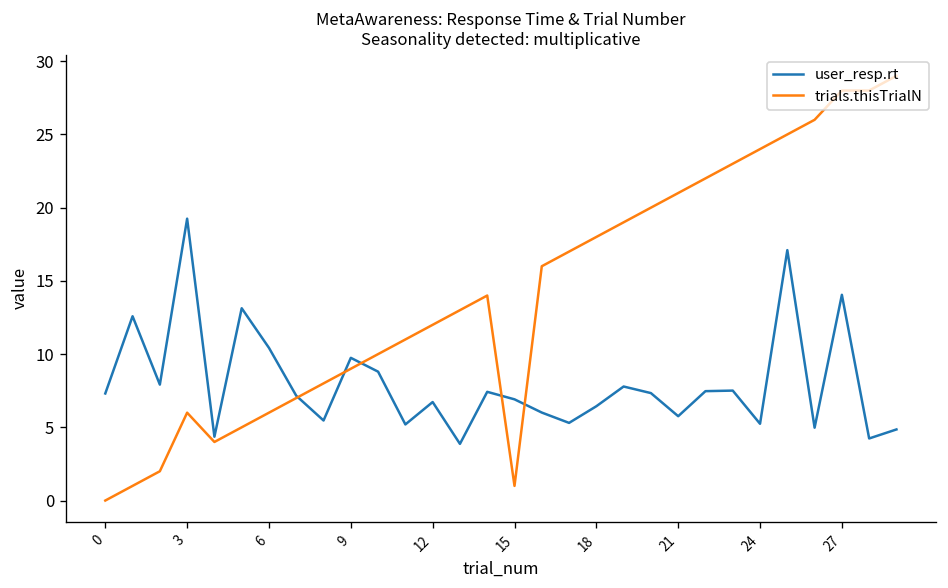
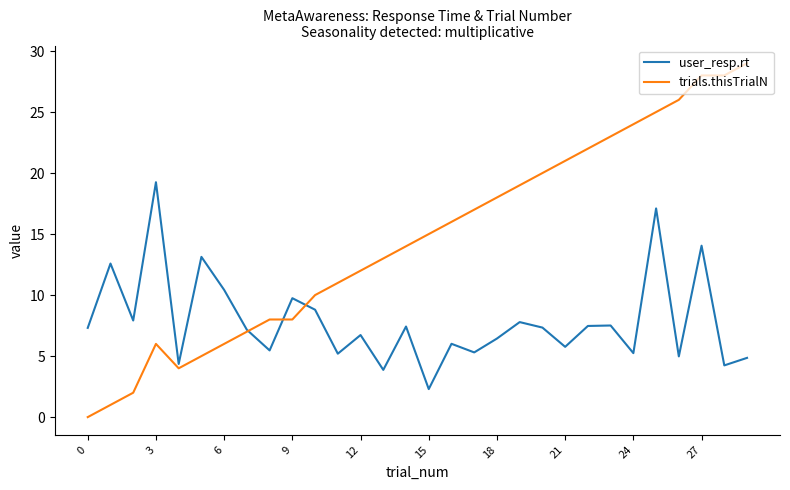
  {
    "user_resp.rt": {
      "0": 7.3,
      "3": 19.2,
      "6": 10.4,
      "9": 9.7,
      "12": 6.7,
-     "15": 6.9,
+     "15": 2.3,
      "18": 6.4,
      "21": 5.8,
      "24": 5.2,
      "27": 14.0
    },
    "trials.thisTrialN": {
      "0": 0,
      "3": 6,
      "6": 6,
-     "9": 9,
+     "9": 8,
      "12": 12,
-     "15": 1,
+     "15": 15,
      "18": 18,
      "21": 21,
      "24": 24
    }
  }
